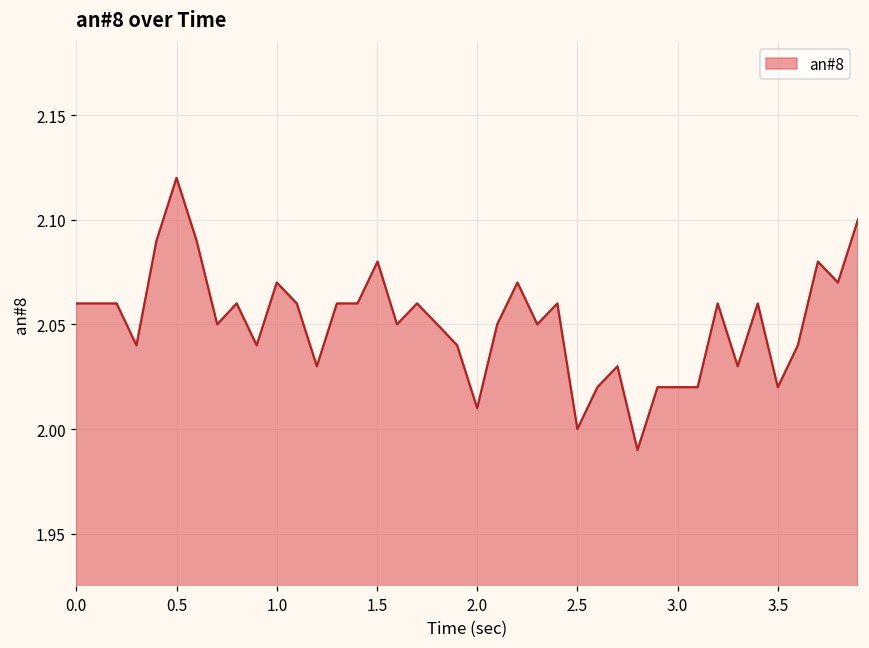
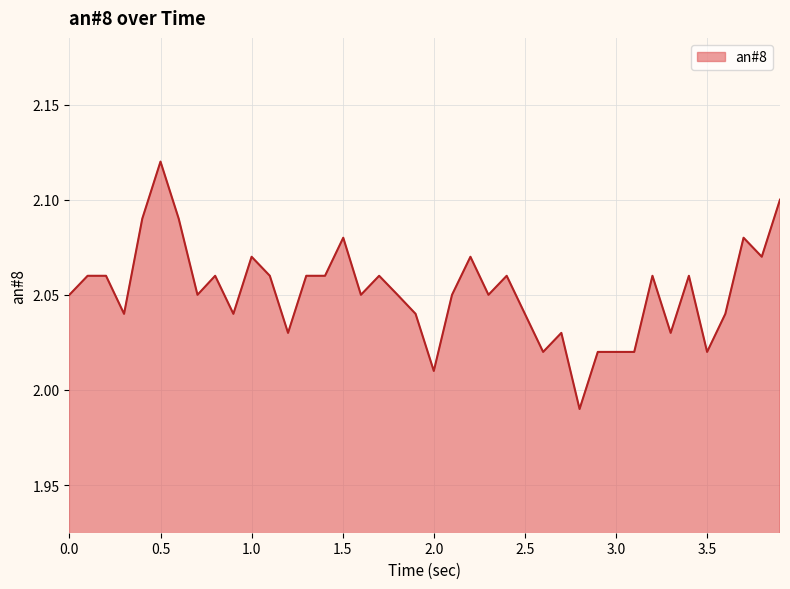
  {
-   "0.0": 2.06,
+   "0.0": 2.05,
    "0.5": 2.12,
    "1.0": 2.07,
    "2.0": 2.01,
-   "2.5": 2.00,
+   "2.5": 2.04,
    "3.0": 2.02,
    "3.5": 2.02
  }
